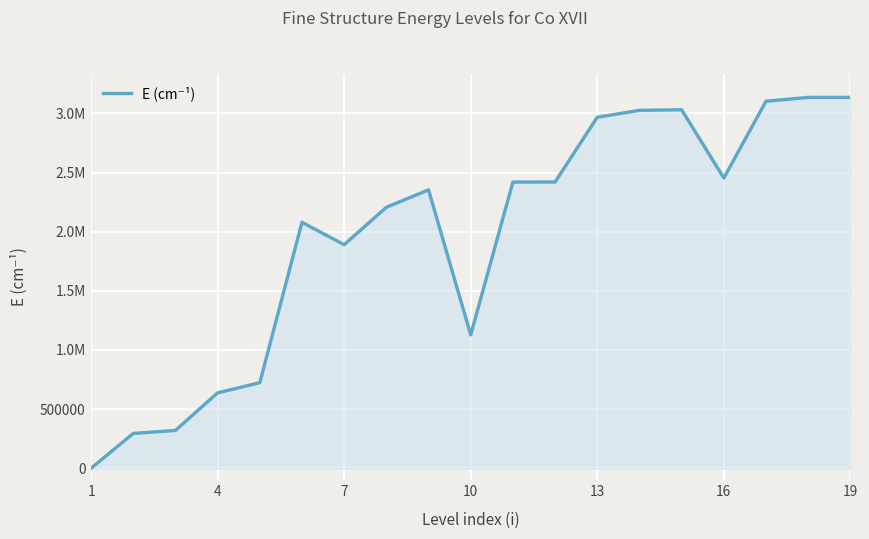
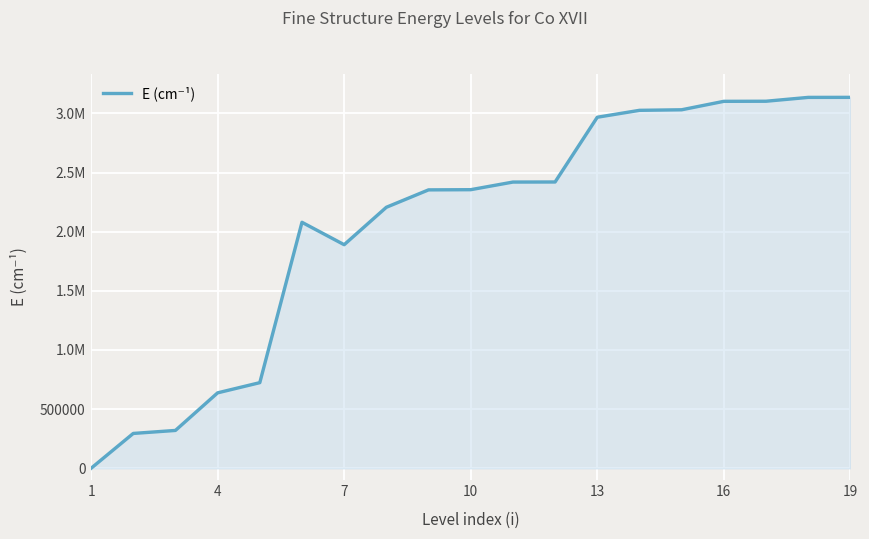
  {
    "1": 0,
    "4": 640000,
    "7": 1890000,
-   "10": 1130000,
+   "10": 2360000,
    "13": 2970000,
-   "16": 2450000,
+   "16": 3100000,
    "19": 3140000
  }
